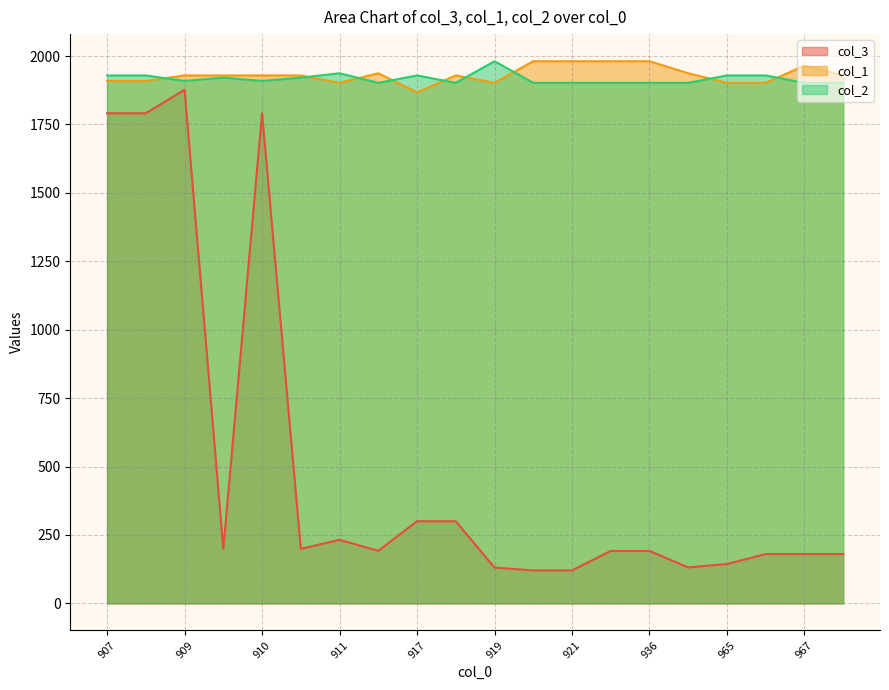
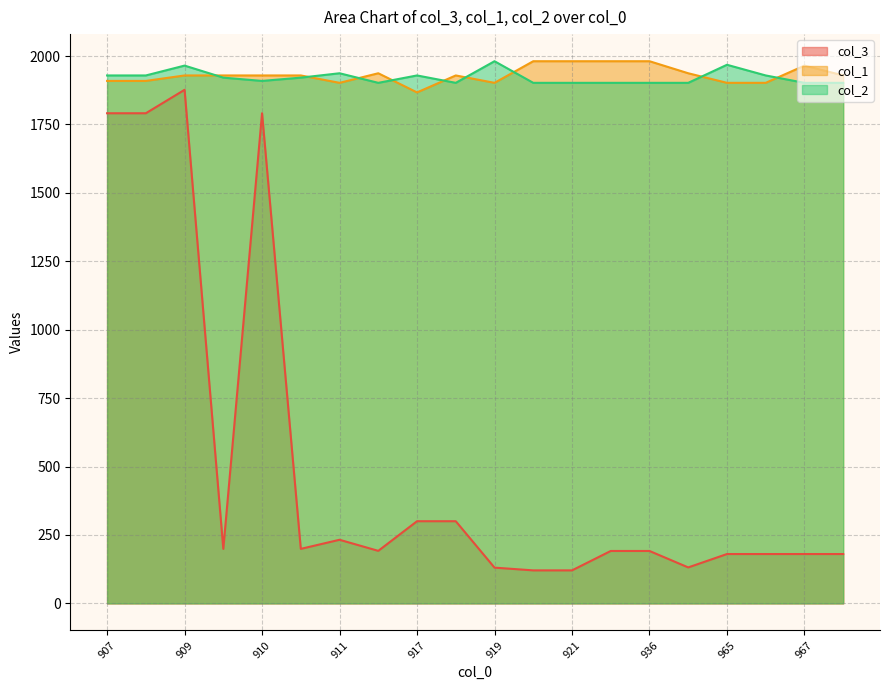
  {
    "col_3": {
      "907": 1790,
      "909": 1880,
      "910": 1790,
      "911": 230,
      "917": 300,
      "919": 130,
      "921": 120,
      "936": 190,
-     "965": 140,
+     "965": 180,
      "967": 180
    },
    "col_1": {
      "907": 1910,
      "909": 1930,
      "910": 1930,
      "911": 1900,
      "917": 1870,
      "919": 1900,
      "921": 1980,
      "936": 1980,
      "965": 1900
    },
    "col_2": {
      "907": 1930,
-     "909": 1910,
+     "909": 1970,
      "910": 1910,
      "911": 1940,
      "917": 1930,
      "919": 1980,
      "921": 1900,
      "936": 1900,
-     "965": 1930
+     "965": 1970
    }
  }
